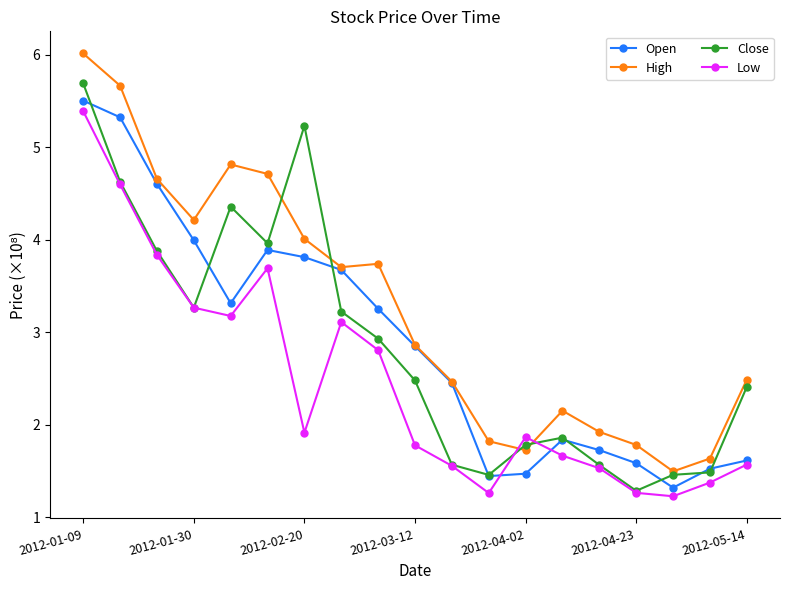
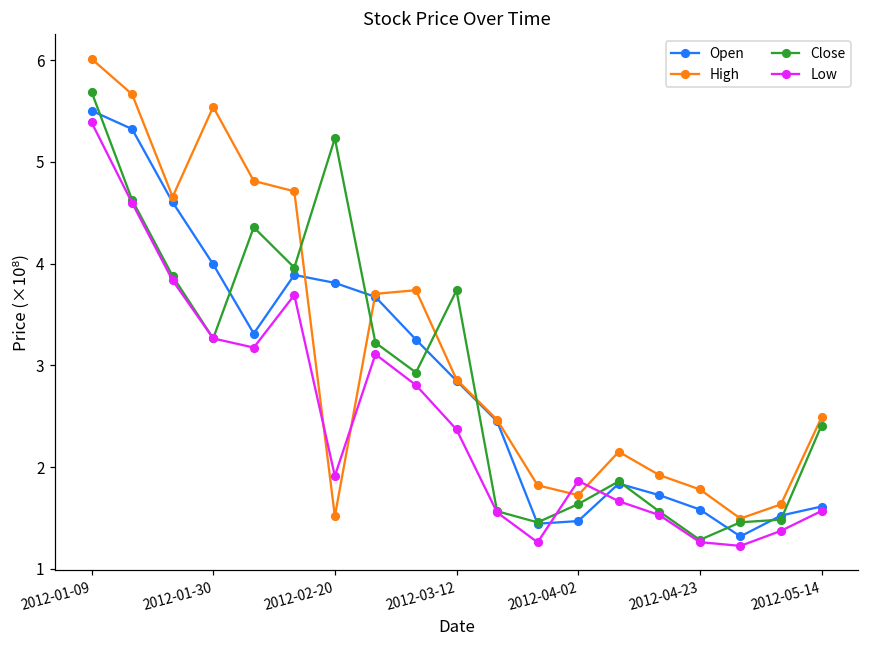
  {
    "Open": {
      "2012-01-09": 5.5,
      "2012-01-30": 4.0,
      "2012-02-20": 3.8,
      "2012-04-02": 1.5,
      "2012-04-23": 1.6,
      "2012-05-14": 1.6
    },
    "High": {
      "2012-01-09": 6.0,
-     "2012-01-30": 4.2,
-     "2012-02-20": 4.0,
+     "2012-01-30": 5.5,
+     "2012-02-20": 1.5,
      "2012-04-02": 1.7,
      "2012-04-23": 1.8,
      "2012-05-14": 2.5
    },
    "Close": {
      "2012-01-09": 5.7,
      "2012-02-20": 5.2,
-     "2012-03-12": 2.5,
-     "2012-04-02": 1.8,
+     "2012-03-12": 3.7,
+     "2012-04-02": 1.6,
      "2012-05-14": 2.4
    },
    "Low": {
      "2012-01-09": 5.4,
      "2012-02-20": 1.9,
-     "2012-03-12": 1.8,
+     "2012-03-12": 2.4,
      "2012-04-02": 1.9,
      "2012-05-14": 1.6
    }
  }
